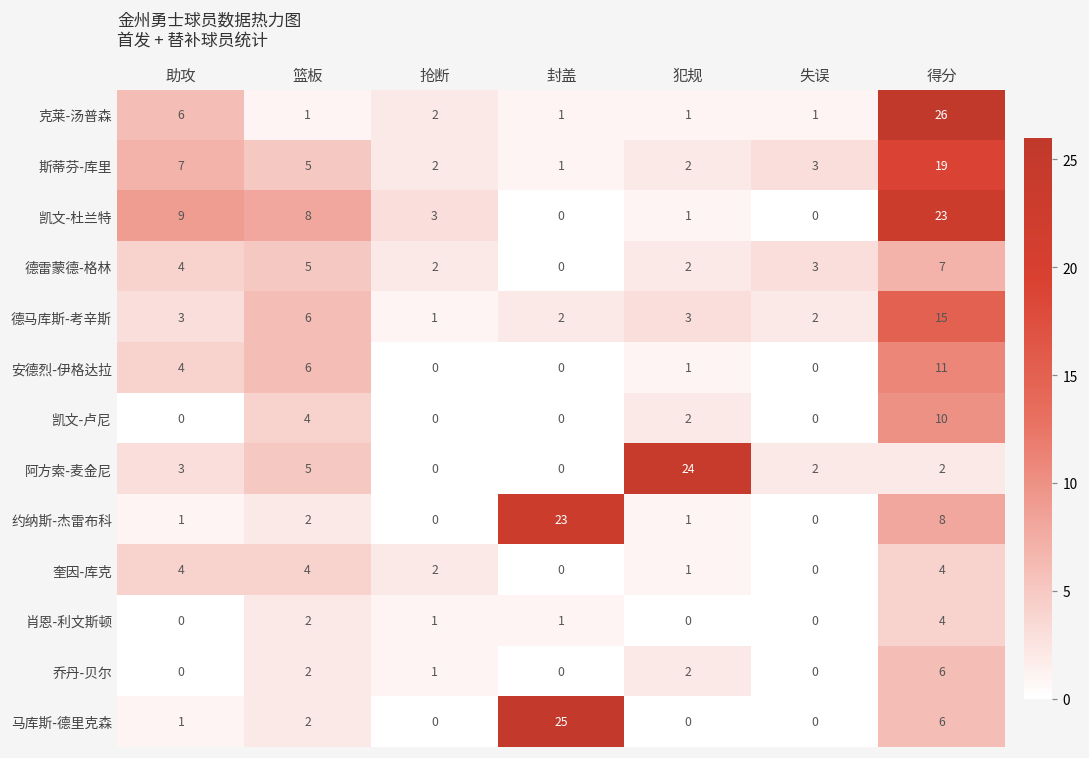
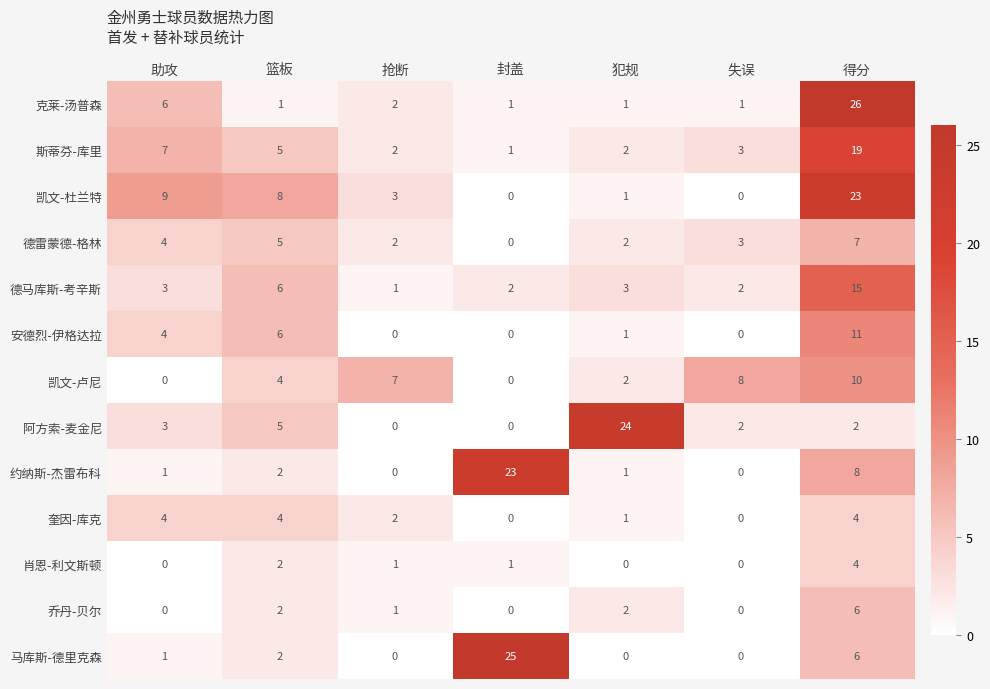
  {
    "克莱-汤普森": {
      "助攻": 6,
      "篮板": 1,
      "抢断": 2,
      "封盖": 1,
      "犯规": 1,
      "失误": 1,
      "得分": 26
    },
    "斯蒂芬-库里": {
      "助攻": 7,
      "篮板": 5,
      "抢断": 2,
      "封盖": 1,
      "犯规": 2,
      "失误": 3,
      "得分": 19
    },
    "凯文-杜兰特": {
      "助攻": 9,
      "篮板": 8,
      "抢断": 3,
      "封盖": 0,
      "犯规": 1,
      "失误": 0,
      "得分": 23
    },
    "德雷蒙德-格林": {
      "助攻": 4,
      "篮板": 5,
      "抢断": 2,
      "封盖": 0,
      "犯规": 2,
      "失误": 3,
      "得分": 7
    },
    "德马库斯-考辛斯": {
      "助攻": 3,
      "篮板": 6,
      "抢断": 1,
      "封盖": 2,
      "犯规": 3,
      "失误": 2,
      "得分": 15
    },
    "安德烈-伊格达拉": {
      "助攻": 4,
      "篮板": 6,
      "抢断": 0,
      "封盖": 0,
      "犯规": 1,
      "失误": 0,
      "得分": 11
    },
    "凯文-卢尼": {
      "助攻": 0,
      "篮板": 4,
-     "抢断": 0,
+     "抢断": 7,
      "封盖": 0,
      "犯规": 2,
-     "失误": 0,
+     "失误": 8,
      "得分": 10
    },
    "阿方索-麦金尼": {
      "助攻": 3,
      "篮板": 5,
      "抢断": 0,
      "封盖": 0,
      "犯规": 24,
      "失误": 2,
      "得分": 2
    },
    "约纳斯-杰雷布科": {
      "助攻": 1,
      "篮板": 2,
      "抢断": 0,
      "封盖": 23,
      "犯规": 1,
      "失误": 0,
      "得分": 8
    },
    "奎因-库克": {
      "助攻": 4,
      "篮板": 4,
      "抢断": 2,
      "封盖": 0,
      "犯规": 1,
      "失误": 0,
      "得分": 4
    },
    "肖恩-利文斯顿": {
      "助攻": 0,
      "篮板": 2,
      "抢断": 1,
      "封盖": 1,
      "犯规": 0,
      "失误": 0,
      "得分": 4
    },
    "乔丹-贝尔": {
      "助攻": 0,
      "篮板": 2,
      "抢断": 1,
      "封盖": 0,
      "犯规": 2,
      "失误": 0,
      "得分": 6
    },
    "马库斯-德里克森": {
      "助攻": 1,
      "篮板": 2,
      "抢断": 0,
      "封盖": 25,
      "犯规": 0,
      "失误": 0,
      "得分": 6
    }
  }
